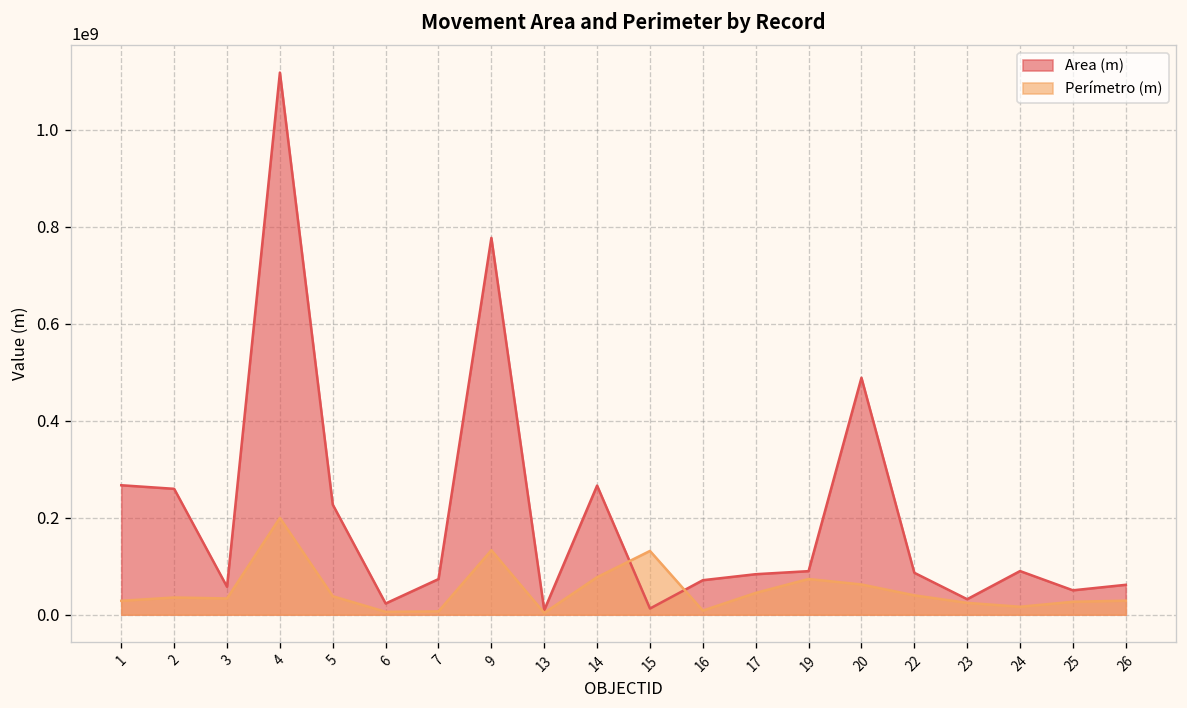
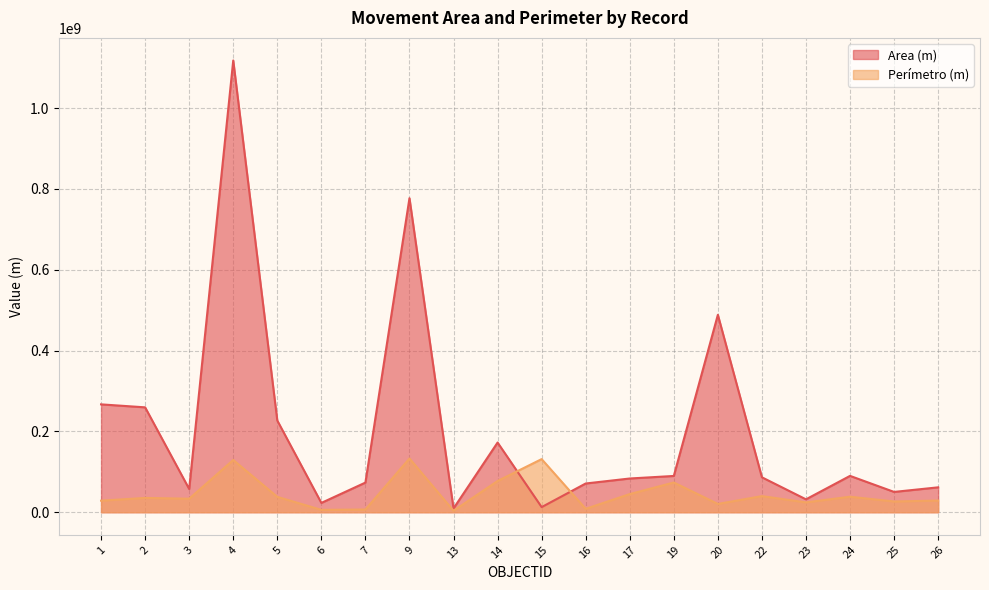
  {
    "Area (m)": {
      "1": 270000000,
      "2": 260000000,
      "3": 60000000,
      "4": 1120000000,
      "5": 230000000,
      "6": 20000000,
      "7": 70000000,
      "9": 780000000,
-     "14": 270000000,
+     "14": 170000000,
      "15": 10000000,
      "16": 70000000,
      "17": 80000000,
      "19": 90000000,
      "20": 490000000,
      "22": 90000000,
      "23": 30000000,
      "24": 90000000,
      "25": 50000000,
      "26": 60000000
    },
    "Perímetro (m)": {
      "1": 30000000,
      "2": 40000000,
      "3": 30000000,
-     "4": 200000000,
+     "4": 130000000,
      "5": 40000000,
      "6": 10000000,
      "7": 10000000,
      "9": 130000000,
      "14": 80000000,
      "15": 130000000,
      "16": 10000000,
      "17": 40000000,
      "19": 70000000,
-     "20": 60000000,
+     "20": 20000000,
      "22": 40000000,
      "23": 20000000,
-     "24": 20000000,
+     "24": 40000000,
      "25": 30000000,
      "26": 30000000
    }
  }
